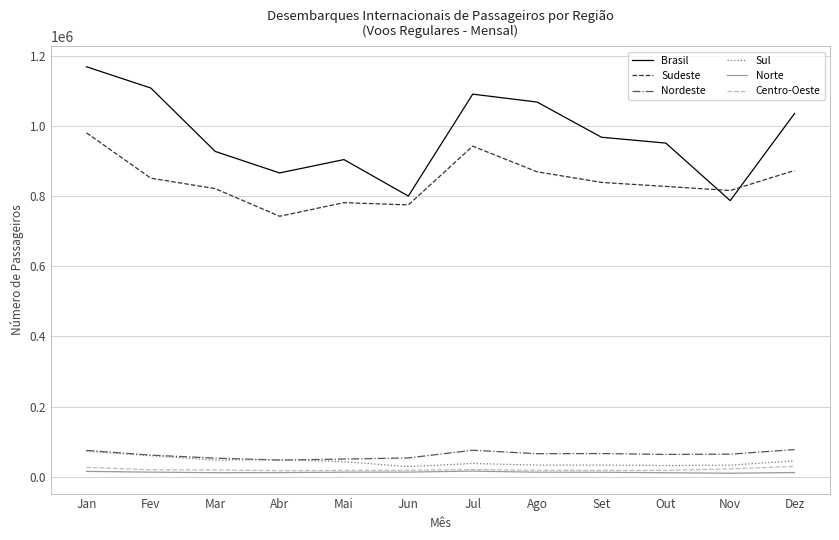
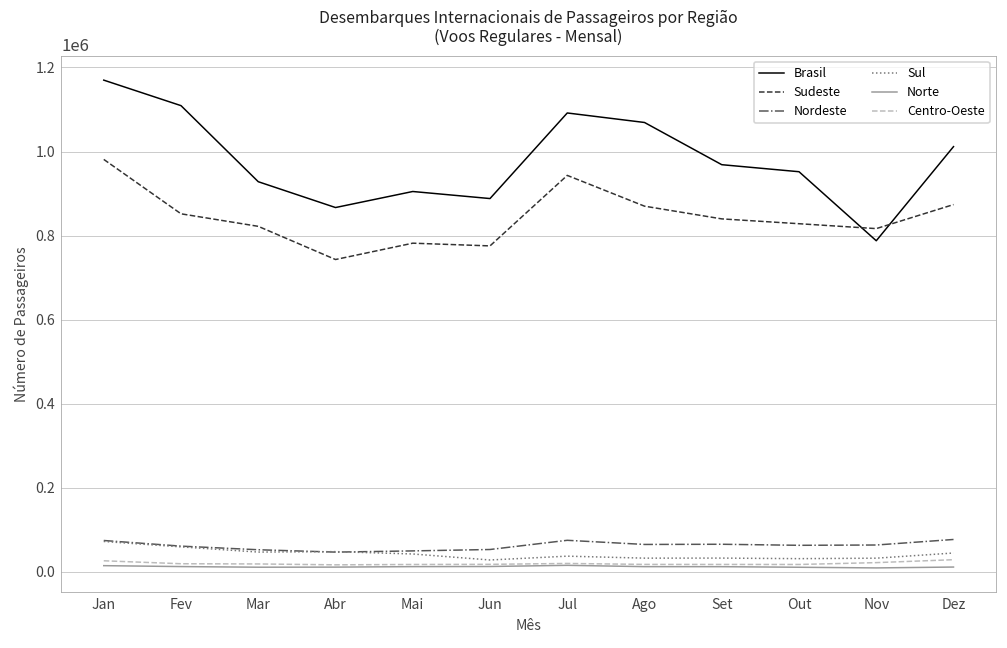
  {
    "Brasil": {
      "Jan": 1170000,
      "Fev": 1110000,
      "Mar": 930000,
      "Abr": 870000,
      "Mai": 900000,
-     "Jun": 800000,
+     "Jun": 890000,
      "Jul": 1090000,
      "Ago": 1070000,
      "Set": 970000,
      "Out": 950000,
      "Nov": 790000,
-     "Dez": 1040000
+     "Dez": 1010000
    }
  }
